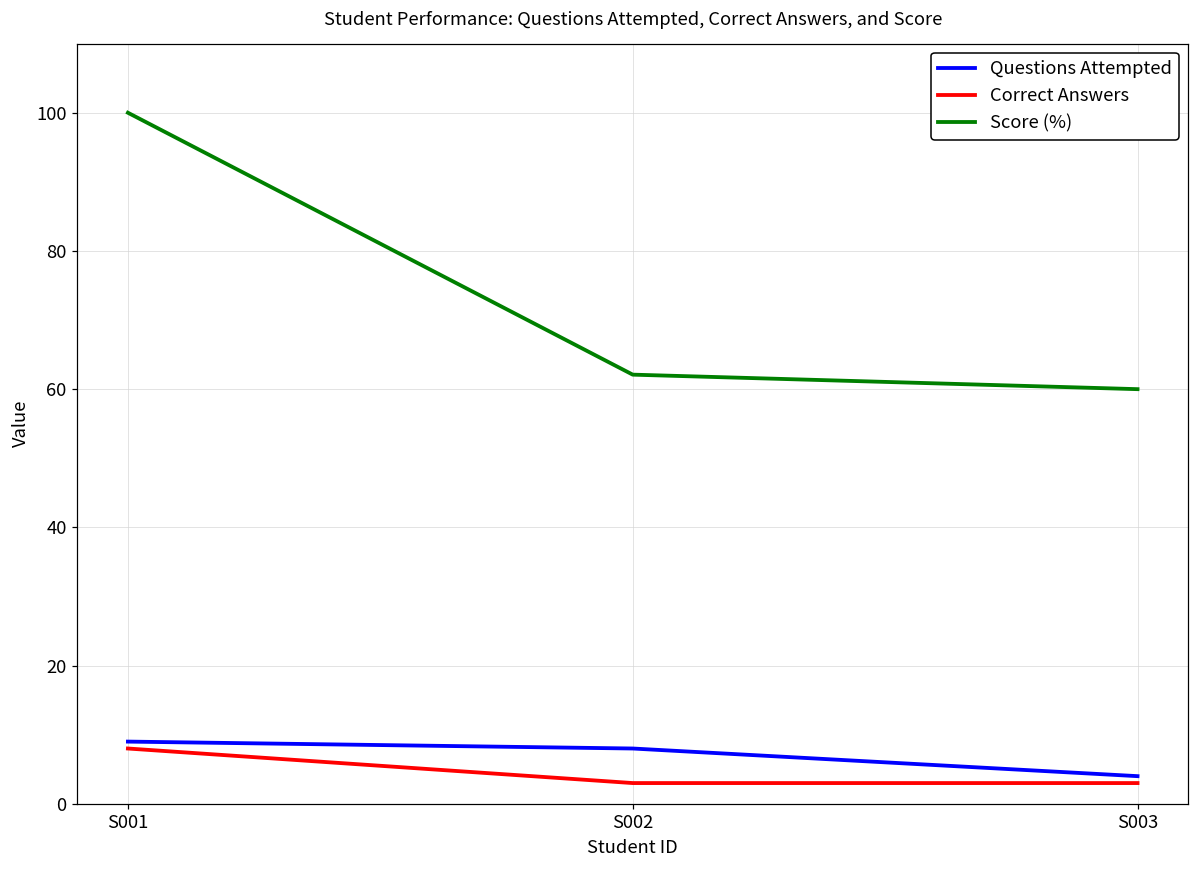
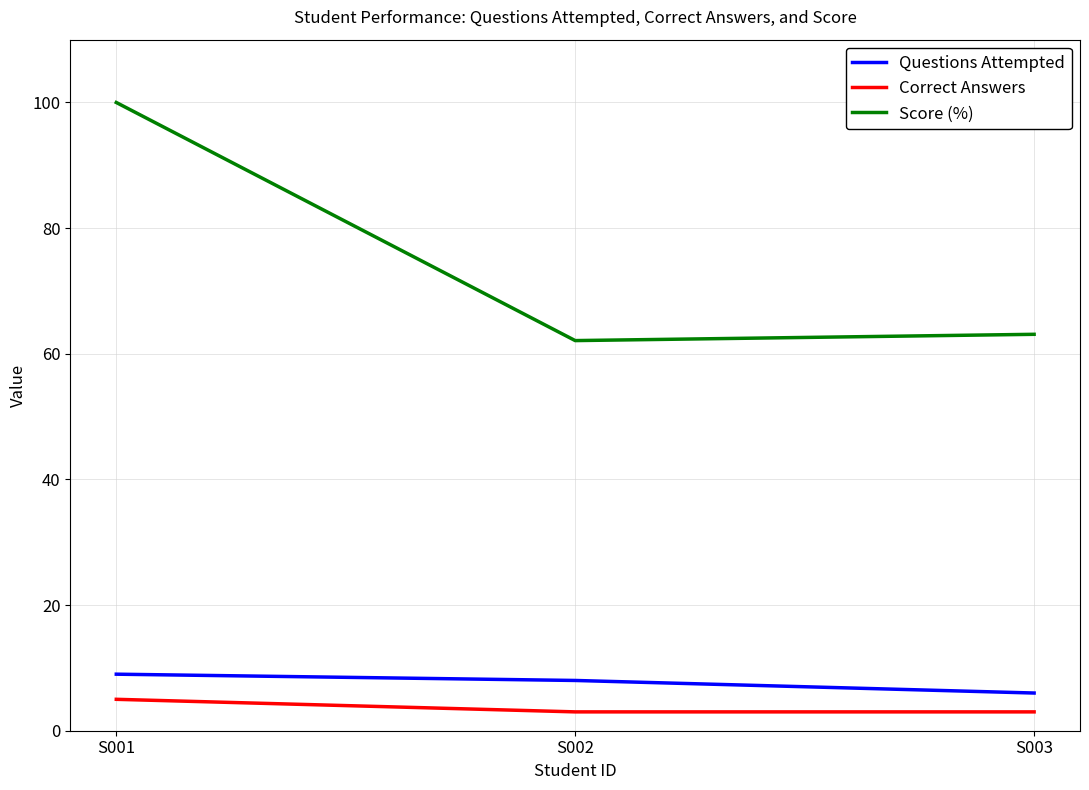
  {
    "Questions Attempted": {
      "S001": 9,
      "S002": 8,
-     "S003": 4
+     "S003": 6
    },
    "Correct Answers": {
-     "S001": 8,
+     "S001": 5,
      "S002": 3,
      "S003": 3
    },
    "Score (%)": {
      "S001": 100,
      "S002": 62,
-     "S003": 60
+     "S003": 63
    }
  }
